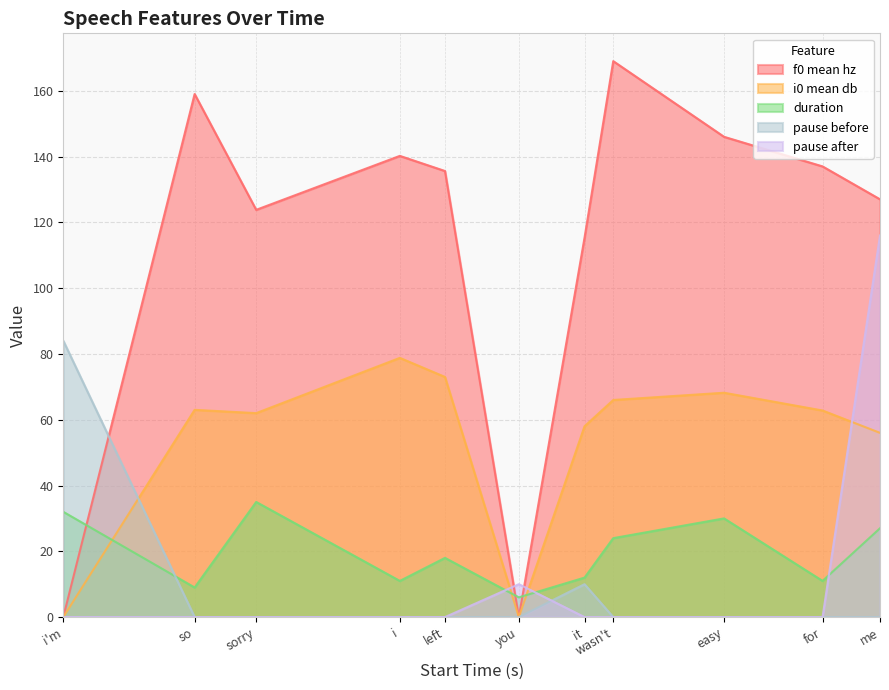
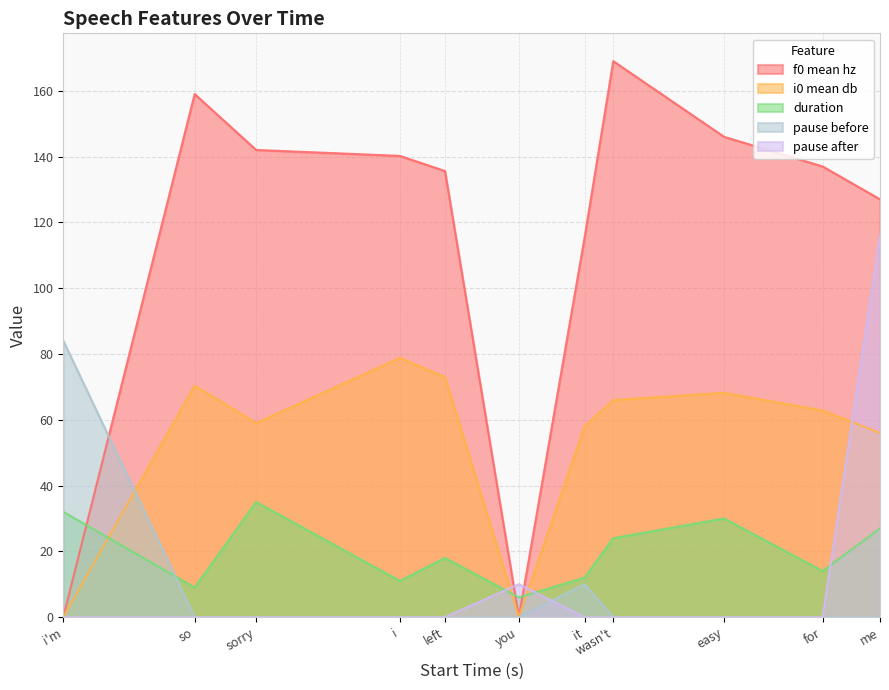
  {
    "f0 mean hz": {
      "so": 159,
-     "sorry": 124,
+     "sorry": 142,
      "i": 140,
      "left": 136,
      "it": 115,
      "wasn't": 169,
      "easy": 146,
      "for": 137,
      "me": 127
    },
    "i0 mean db": {
-     "so": 63,
-     "sorry": 62,
+     "so": 70,
+     "sorry": 59,
      "i": 79,
      "left": 73,
      "it": 58,
      "wasn't": 66,
      "easy": 68,
      "for": 63,
      "me": 56
    },
    "duration": {
      "i'm": 32,
      "so": 9,
      "sorry": 35,
      "i": 11,
      "left": 18,
      "you": 6,
      "it": 12,
      "wasn't": 24,
      "easy": 30,
-     "for": 11,
+     "for": 14,
      "me": 27
    }
  }
